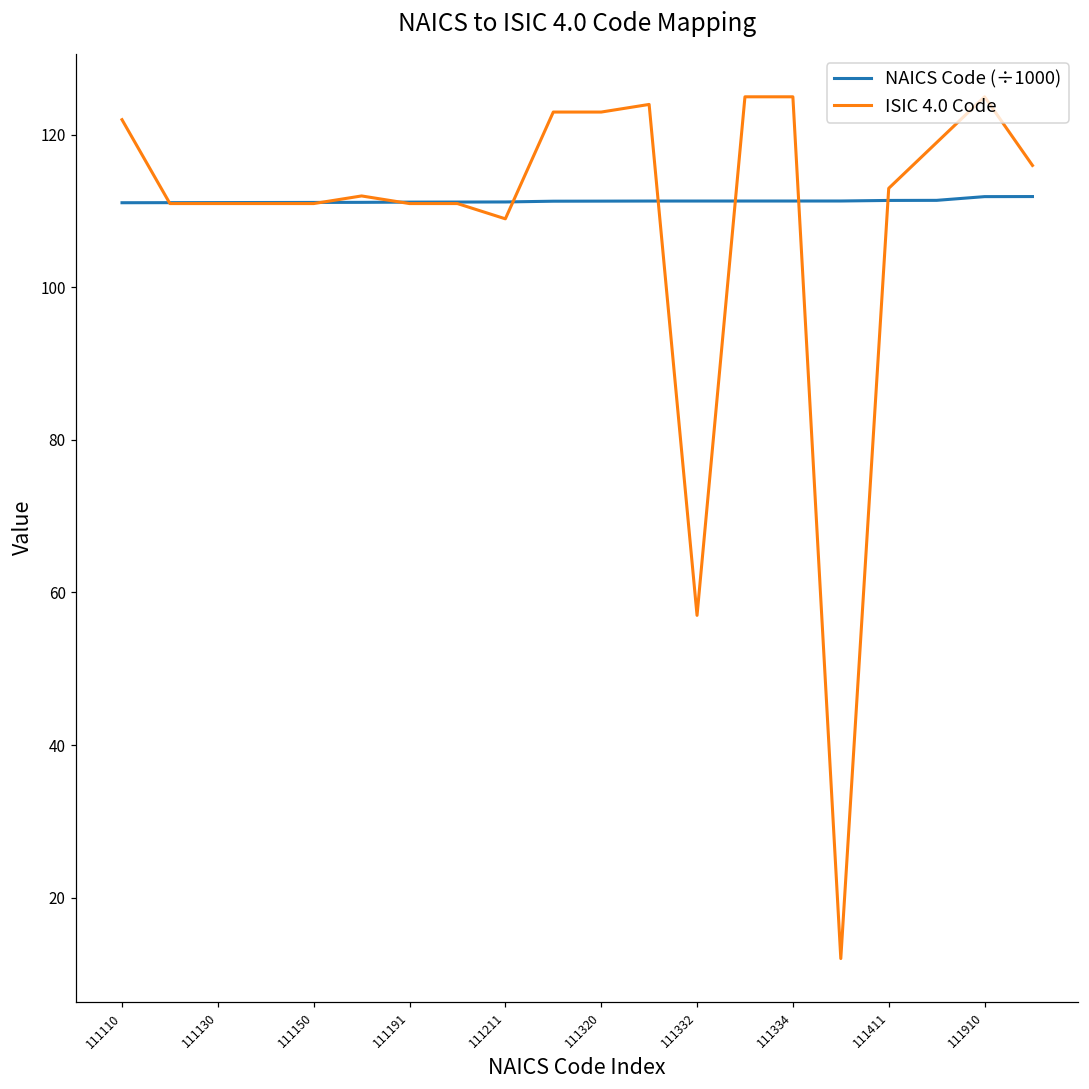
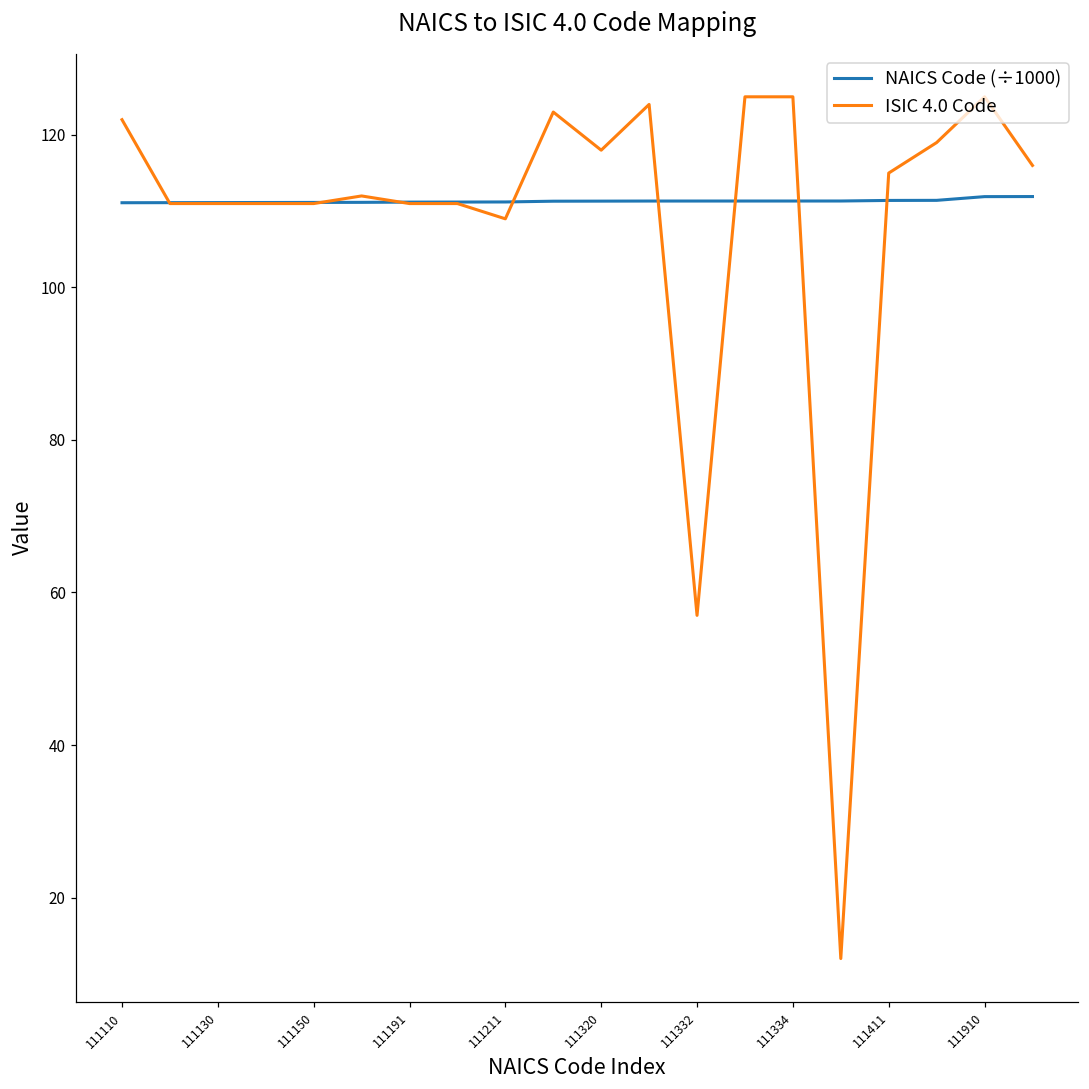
  {
    "NAICS Code (÷1000)": {
      "111110": 111,
      "111211": 111,
      "111320": 111,
      "111332": 111,
      "111334": 111,
      "111411": 111,
      "111910": 112
    },
    "ISIC 4.0 Code": {
      "111110": 122,
      "111211": 109,
-     "111320": 123,
+     "111320": 118,
      "111332": 57,
      "111334": 125,
-     "111411": 113
+     "111411": 115
    }
  }
